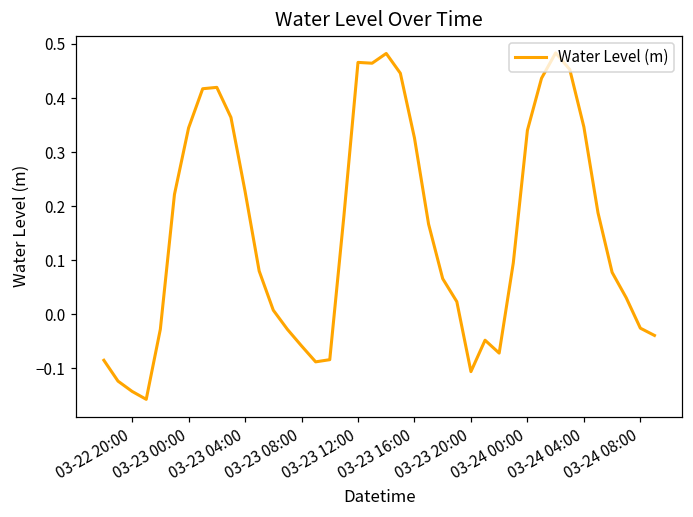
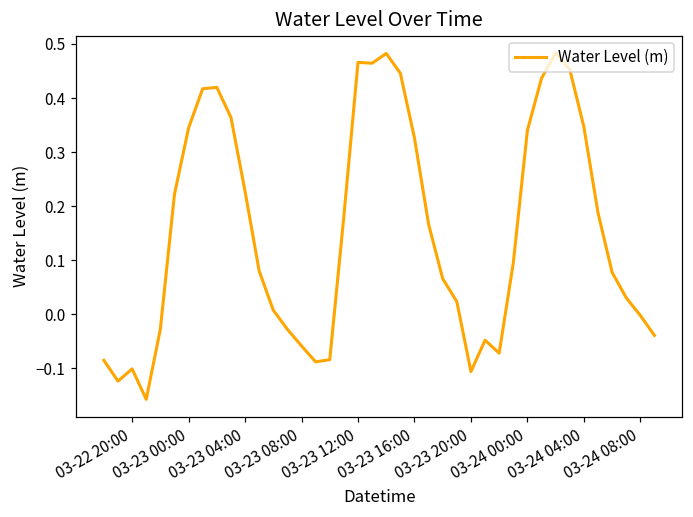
  {
-   "03-22 20:00": -0.14,
+   "03-22 20:00": -0.10,
    "03-23 00:00": 0.34,
    "03-23 04:00": 0.23,
    "03-23 08:00": -0.06,
    "03-23 12:00": 0.47,
    "03-23 16:00": 0.33,
    "03-23 20:00": -0.11,
    "03-24 00:00": 0.34,
    "03-24 04:00": 0.35,
-   "03-24 08:00": -0.03
+   "03-24 08:00": 0.00
  }
